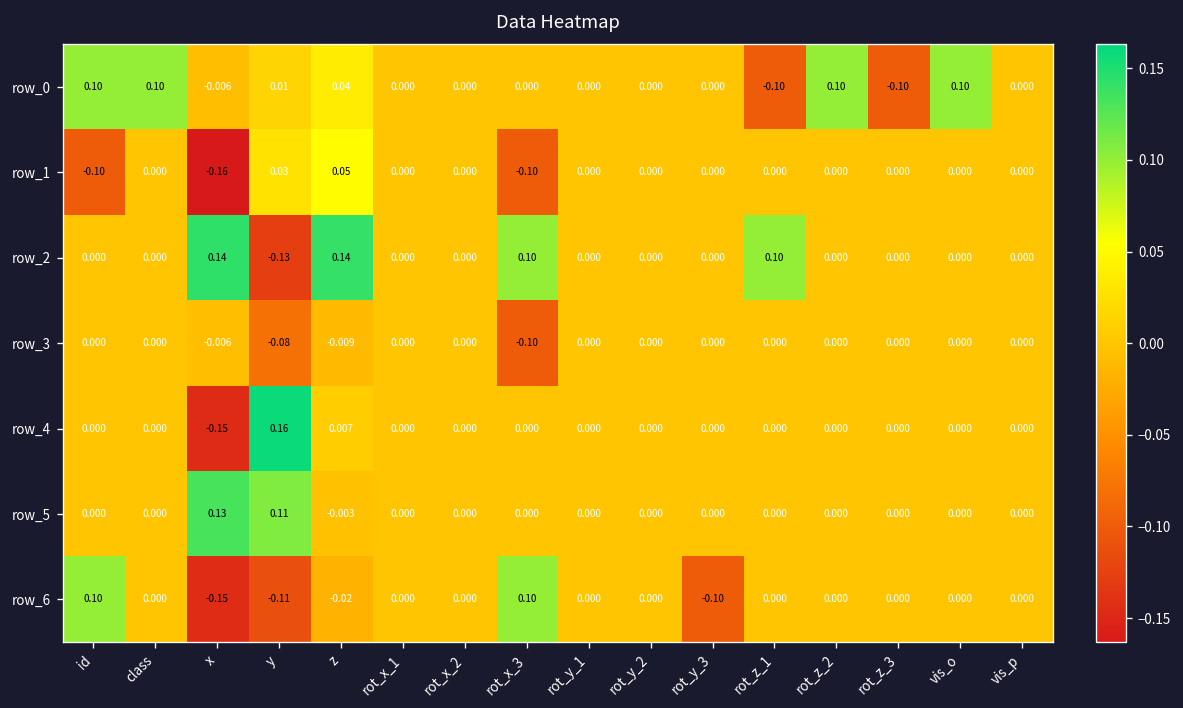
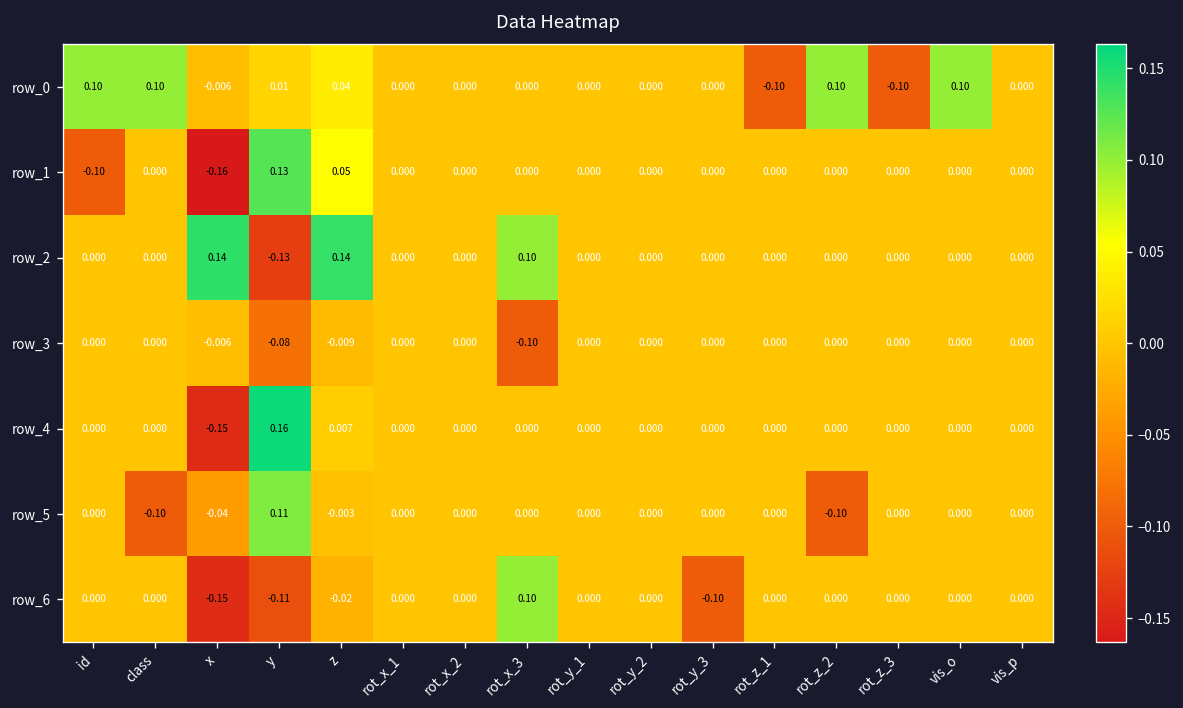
  {
    "row_0": {
      "id": 0.10,
      "class": 0.10,
      "x": -0.006,
      "y": 0.01,
      "z": 0.04,
      "rot_x_1": 0.000,
      "rot_x_2": 0.000,
      "rot_x_3": 0.000,
      "rot_y_1": 0.000,
      "rot_y_2": 0.000,
      "rot_y_3": 0.000,
      "rot_z_1": -0.10,
      "rot_z_2": 0.10,
      "rot_z_3": -0.10,
      "vis_o": 0.10,
      "vis_p": 0.000
    },
    "row_1": {
      "id": -0.10,
      "class": 0.000,
      "x": -0.16,
-     "y": 0.03,
+     "y": 0.13,
      "z": 0.05,
      "rot_x_1": 0.000,
      "rot_x_2": 0.000,
-     "rot_x_3": -0.10,
+     "rot_x_3": 0.000,
      "rot_y_1": 0.000,
      "rot_y_2": 0.000,
      "rot_y_3": 0.000,
      "rot_z_1": 0.000,
      "rot_z_2": 0.000,
      "rot_z_3": 0.000,
      "vis_o": 0.000,
      "vis_p": 0.000
    },
    "row_2": {
      "id": 0.000,
      "class": 0.000,
      "x": 0.14,
      "y": -0.13,
      "z": 0.14,
      "rot_x_1": 0.000,
      "rot_x_2": 0.000,
      "rot_x_3": 0.10,
      "rot_y_1": 0.000,
      "rot_y_2": 0.000,
      "rot_y_3": 0.000,
-     "rot_z_1": 0.10,
+     "rot_z_1": 0.000,
      "rot_z_2": 0.000,
      "rot_z_3": 0.000,
      "vis_o": 0.000,
      "vis_p": 0.000
    },
    "row_3": {
      "id": 0.000,
      "class": 0.000,
      "x": -0.006,
      "y": -0.08,
      "z": -0.009,
      "rot_x_1": 0.000,
      "rot_x_2": 0.000,
      "rot_x_3": -0.10,
      "rot_y_1": 0.000,
      "rot_y_2": 0.000,
      "rot_y_3": 0.000,
      "rot_z_1": 0.000,
      "rot_z_2": 0.000,
      "rot_z_3": 0.000,
      "vis_o": 0.000,
      "vis_p": 0.000
    },
    "row_4": {
      "id": 0.000,
      "class": 0.000,
      "x": -0.15,
      "y": 0.16,
      "z": 0.007,
      "rot_x_1": 0.000,
      "rot_x_2": 0.000,
      "rot_x_3": 0.000,
      "rot_y_1": 0.000,
      "rot_y_2": 0.000,
      "rot_y_3": 0.000,
      "rot_z_1": 0.000,
      "rot_z_2": 0.000,
      "rot_z_3": 0.000,
      "vis_o": 0.000,
      "vis_p": 0.000
    },
    "row_5": {
      "id": 0.000,
-     "class": 0.000,
-     "x": 0.13,
+     "class": -0.10,
+     "x": -0.04,
      "y": 0.11,
      "z": -0.003,
      "rot_x_1": 0.000,
      "rot_x_2": 0.000,
      "rot_x_3": 0.000,
      "rot_y_1": 0.000,
      "rot_y_2": 0.000,
      "rot_y_3": 0.000,
      "rot_z_1": 0.000,
-     "rot_z_2": 0.000,
+     "rot_z_2": -0.10,
      "rot_z_3": 0.000,
      "vis_o": 0.000,
      "vis_p": 0.000
    },
    "row_6": {
-     "id": 0.10,
+     "id": 0.000,
      "class": 0.000,
      "x": -0.15,
      "y": -0.11,
      "z": -0.02,
      "rot_x_1": 0.000,
      "rot_x_2": 0.000,
      "rot_x_3": 0.10,
      "rot_y_1": 0.000,
      "rot_y_2": 0.000,
      "rot_y_3": -0.10,
      "rot_z_1": 0.000,
      "rot_z_2": 0.000,
      "rot_z_3": 0.000,
      "vis_o": 0.000,
      "vis_p": 0.000
    }
  }
